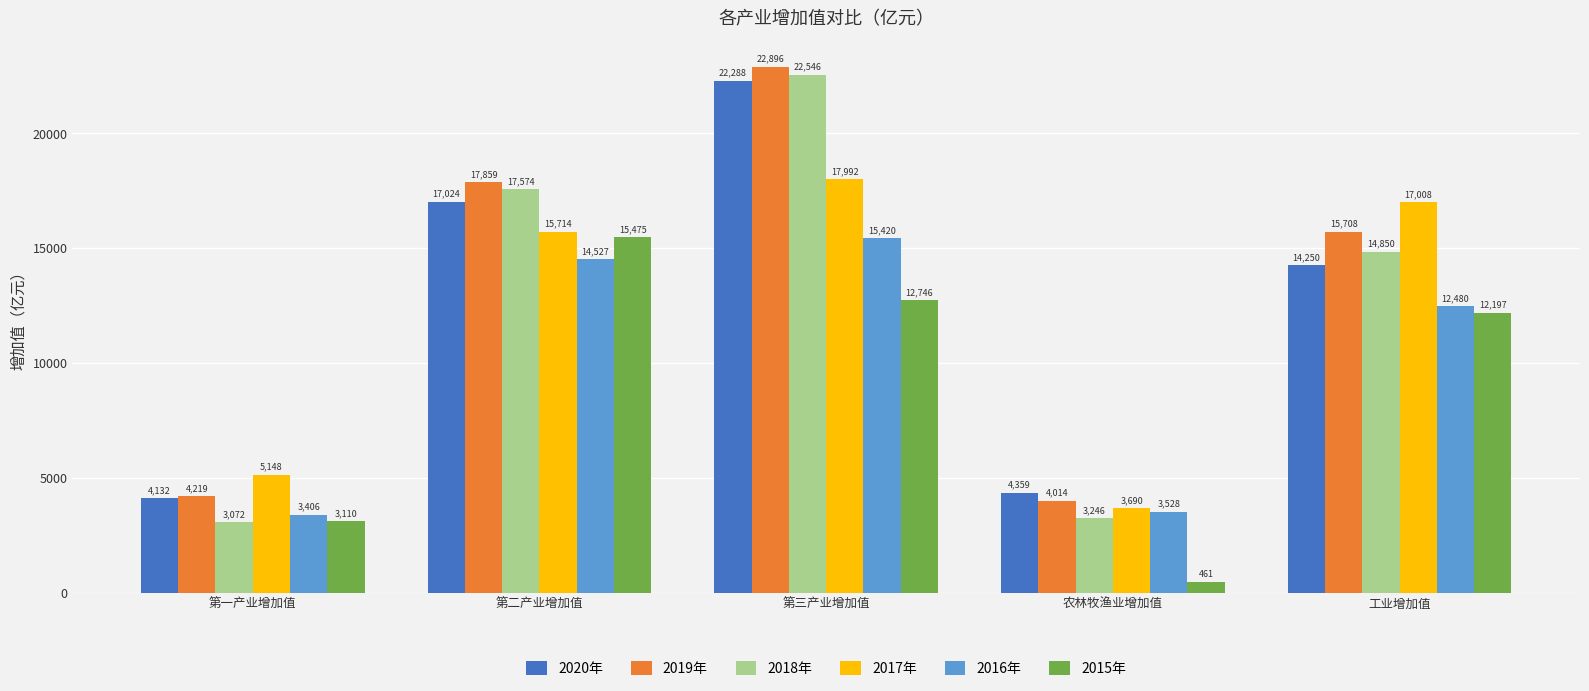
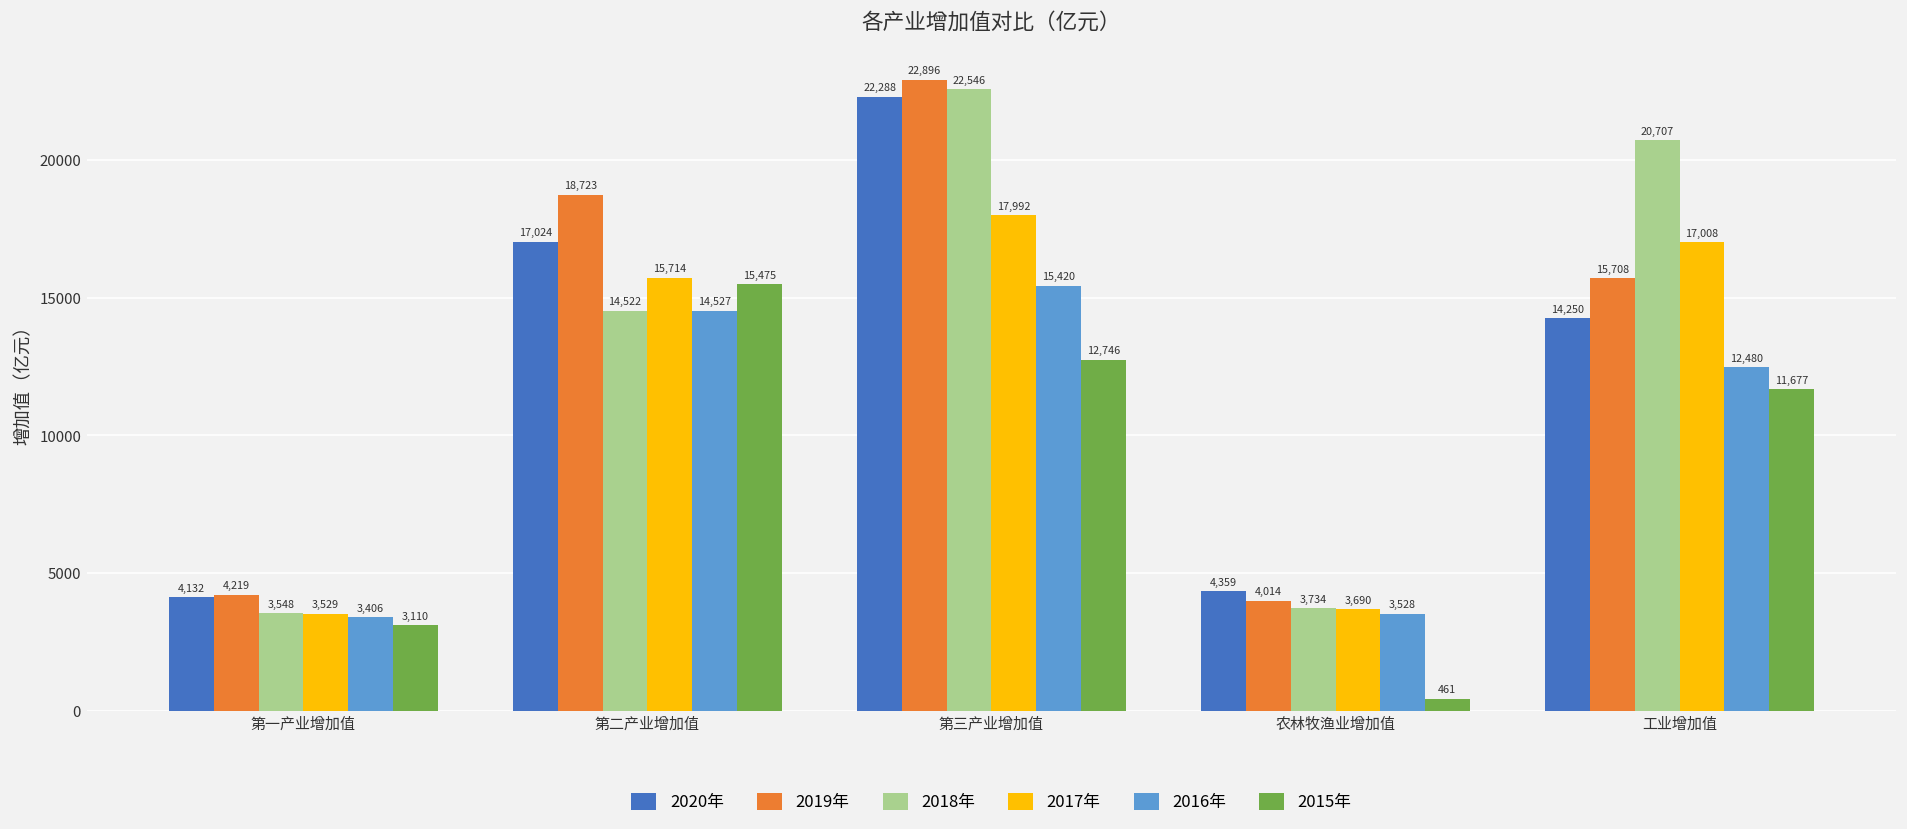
  {
    "2019年": {
      "第一产业增加值": "4,219",
-     "第二产业增加值": "17,859",
+     "第二产业增加值": "18,723",
      "第三产业增加值": "22,896",
      "农林牧渔业增加值": "4,014",
      "工业增加值": "15,708"
    },
    "2018年": {
-     "第一产业增加值": "3,072",
-     "第二产业增加值": "17,574",
+     "第一产业增加值": "3,548",
+     "第二产业增加值": "14,522",
      "第三产业增加值": "22,546",
-     "农林牧渔业增加值": "3,246",
-     "工业增加值": "14,850"
+     "农林牧渔业增加值": "3,734",
+     "工业增加值": "20,707"
    },
    "2017年": {
-     "第一产业增加值": "5,148",
+     "第一产业增加值": "3,529",
      "第二产业增加值": "15,714",
      "第三产业增加值": "17,992",
      "农林牧渔业增加值": "3,690",
      "工业增加值": "17,008"
    },
    "2015年": {
      "第一产业增加值": "3,110",
      "第二产业增加值": "15,475",
      "第三产业增加值": "12,746",
      "农林牧渔业增加值": "461",
-     "工业增加值": "12,197"
+     "工业增加值": "11,677"
    }
  }
